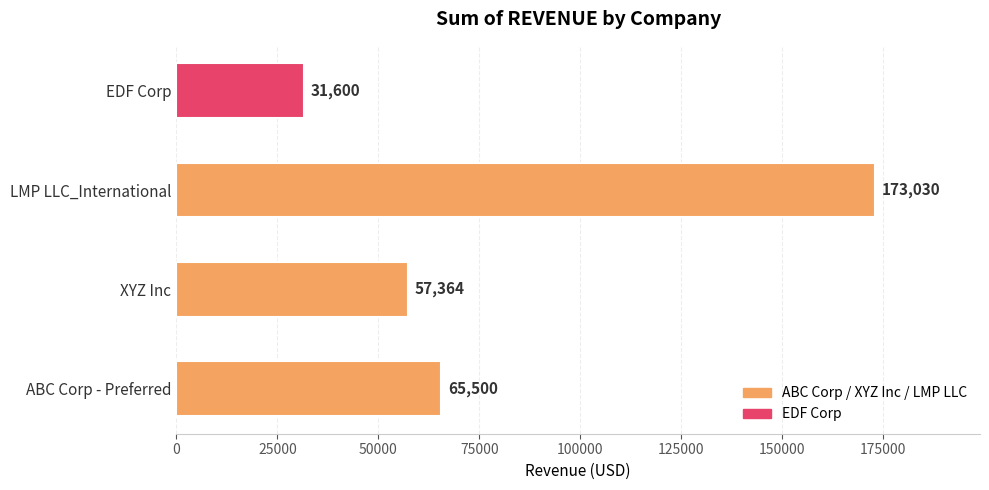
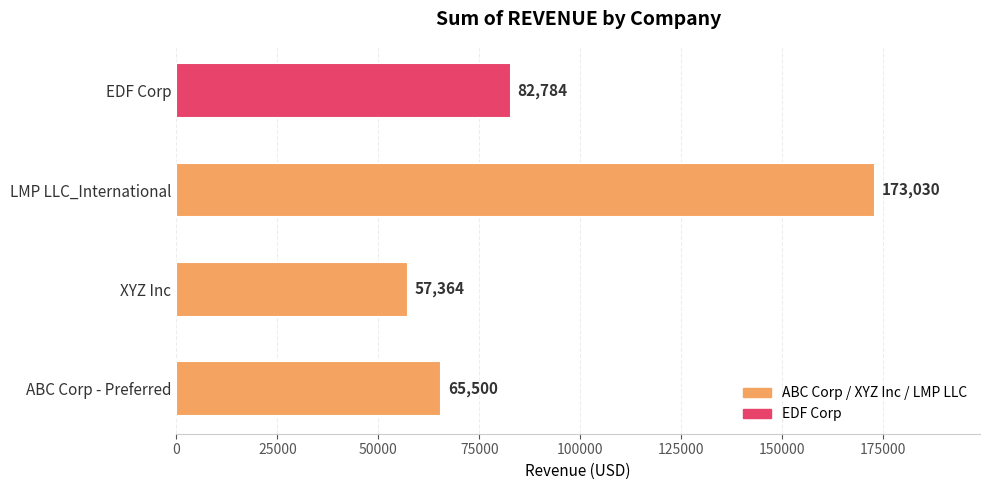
  {
-   "EDF Corp": "31,600",
+   "EDF Corp": "82,784",
    "LMP LLC_International": "173,030",
    "XYZ Inc": "57,364",
    "ABC Corp - Preferred": "65,500"
  }
